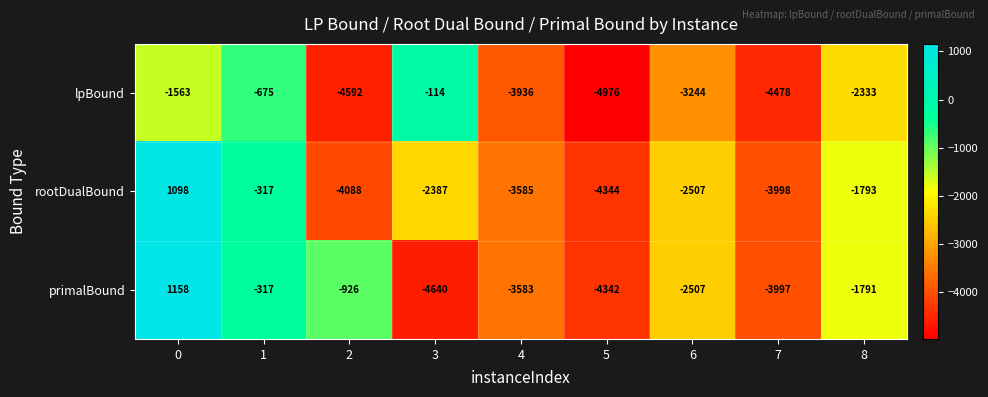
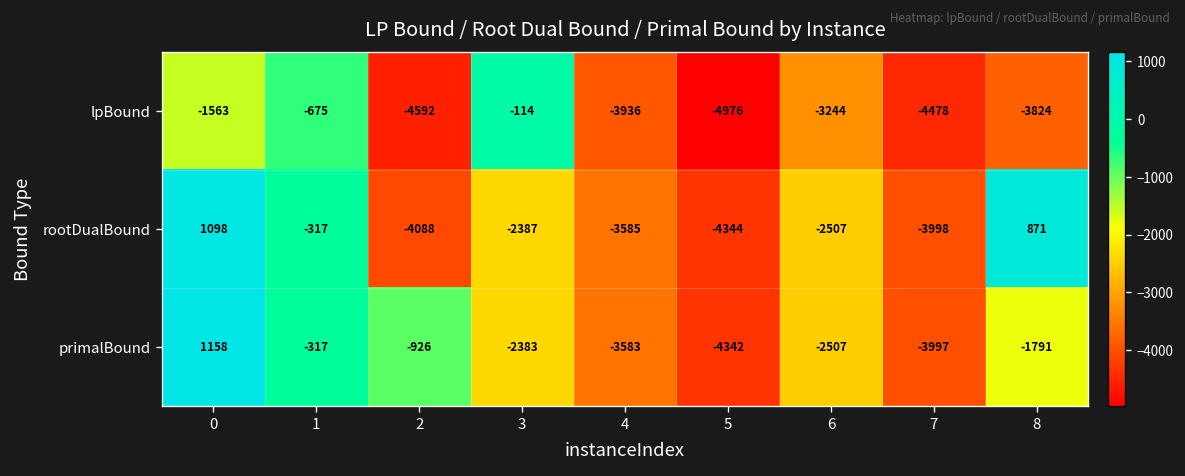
  {
    "lpBound": {
      "0": -1563,
      "1": -675,
      "2": -4592,
      "3": -114,
      "4": -3936,
      "5": -4976,
      "6": -3244,
      "7": -4478,
-     "8": -2333
+     "8": -3824
    },
    "rootDualBound": {
      "0": 1098,
      "1": -317,
      "2": -4088,
      "3": -2387,
      "4": -3585,
      "5": -4344,
      "6": -2507,
      "7": -3998,
-     "8": -1793
+     "8": 871
    },
    "primalBound": {
      "0": 1158,
      "1": -317,
      "2": -926,
-     "3": -4640,
+     "3": -2383,
      "4": -3583,
      "5": -4342,
      "6": -2507,
      "7": -3997,
      "8": -1791
    }
  }
